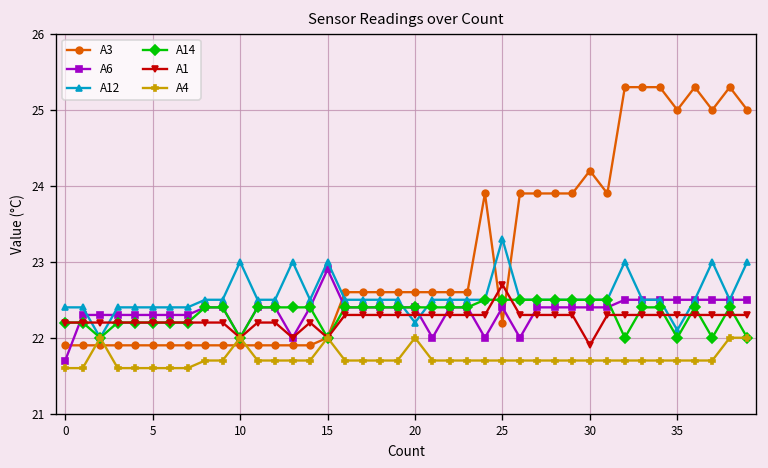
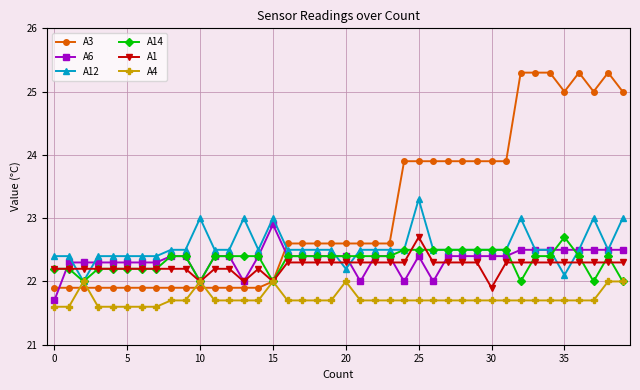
  {
    "A3": {
      "0": 21.9,
      "5": 21.9,
      "10": 21.9,
      "20": 22.6,
-     "25": 22.2,
-     "30": 24.2,
+     "25": 23.9,
+     "30": 23.9,
      "35": 25.0
    },
    "A6": {
      "0": 21.7,
      "5": 22.3,
      "15": 22.9,
      "25": 22.4,
      "30": 22.4,
      "35": 22.5
    },
    "A12": {
      "0": 22.4,
      "5": 22.4,
      "10": 23.0,
      "15": 23.0,
      "20": 22.2,
      "25": 23.3,
      "35": 22.1
    },
    "A14": {
      "25": 22.5,
-     "35": 22.0
+     "35": 22.7
    },
    "A1": {
      "20": 22.3,
      "25": 22.7,
      "30": 21.9,
      "35": 22.3
    },
    "A4": {
      "0": 21.6,
      "5": 21.6,
      "20": 22.0,
      "25": 21.7,
      "30": 21.7,
      "35": 21.7
    }
  }
